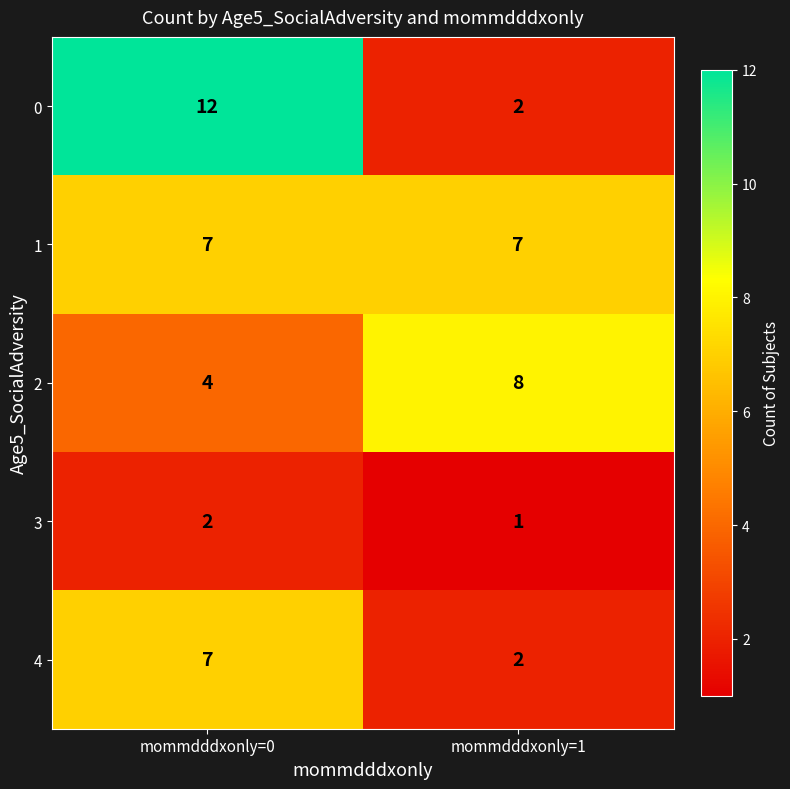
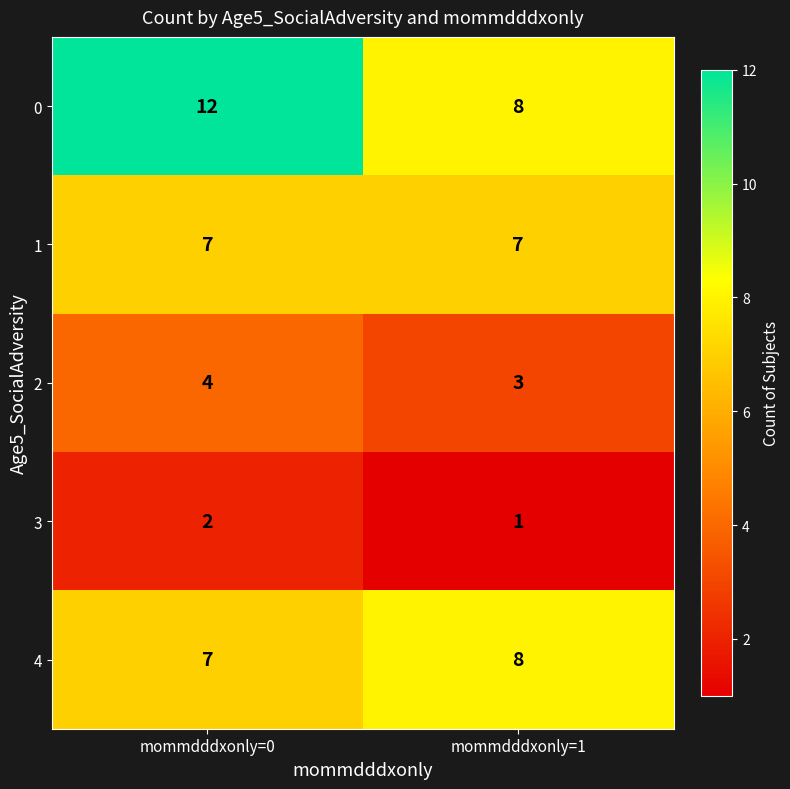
  {
    "0": {
      "mommdddxonly=0": 12,
-     "mommdddxonly=1": 2
+     "mommdddxonly=1": 8
    },
    "1": {
      "mommdddxonly=0": 7,
      "mommdddxonly=1": 7
    },
    "2": {
      "mommdddxonly=0": 4,
-     "mommdddxonly=1": 8
+     "mommdddxonly=1": 3
    },
    "3": {
      "mommdddxonly=0": 2,
      "mommdddxonly=1": 1
    },
    "4": {
      "mommdddxonly=0": 7,
-     "mommdddxonly=1": 2
+     "mommdddxonly=1": 8
    }
  }
